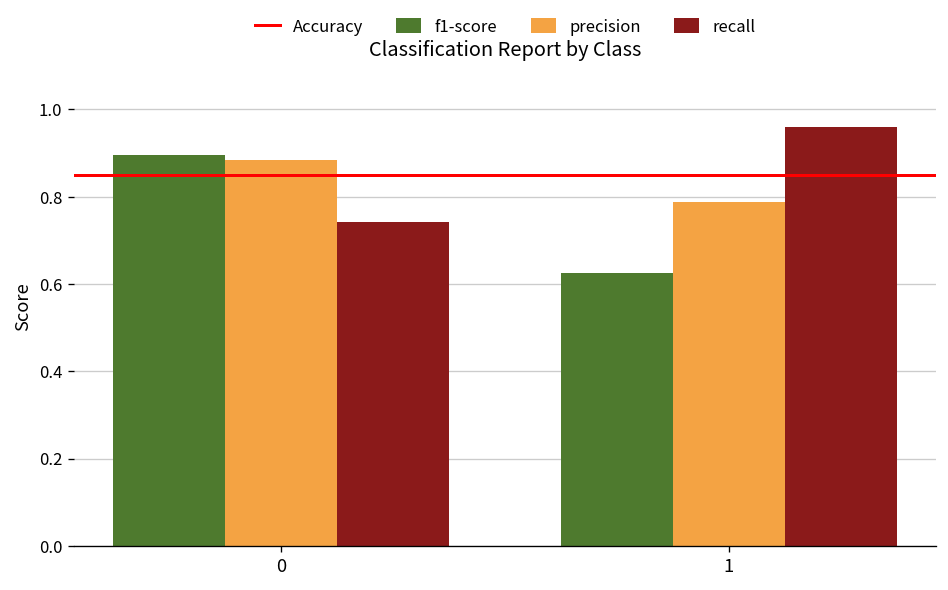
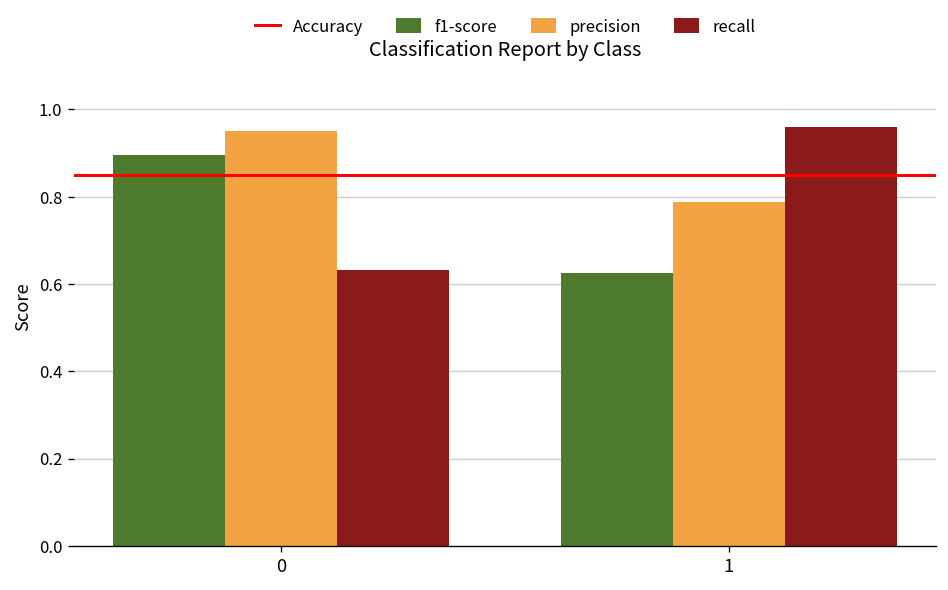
  {
    "f1-score": {
      "0": 0.89,
      "1": 0.63
    },
    "precision": {
-     "0": 0.88,
+     "0": 0.95,
      "1": 0.79
    },
    "recall": {
-     "0": 0.74,
+     "0": 0.63,
      "1": 0.96
    }
  }
